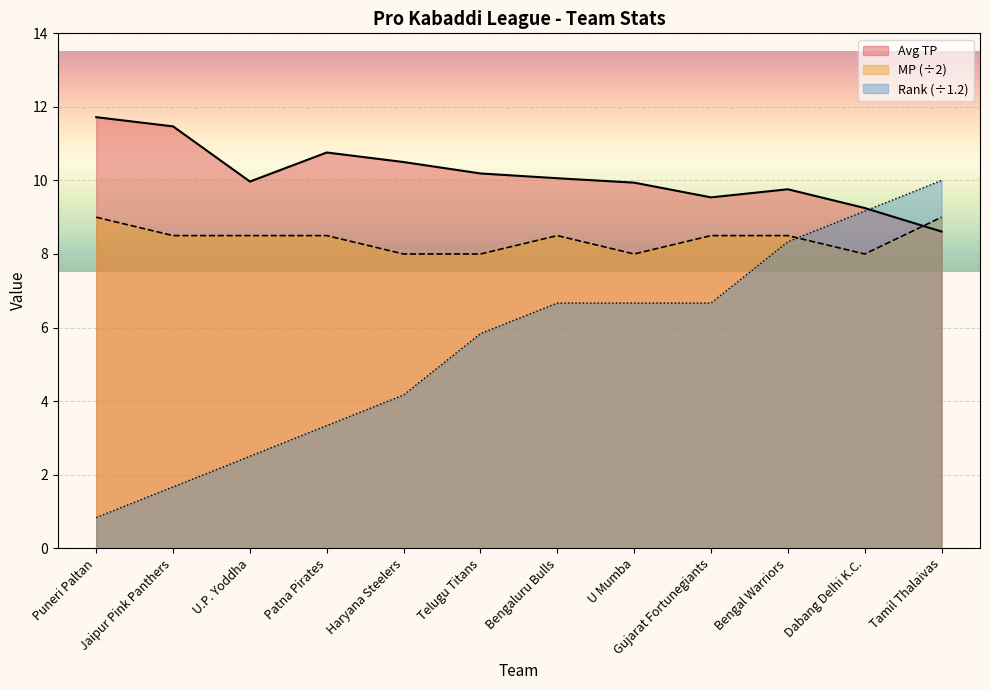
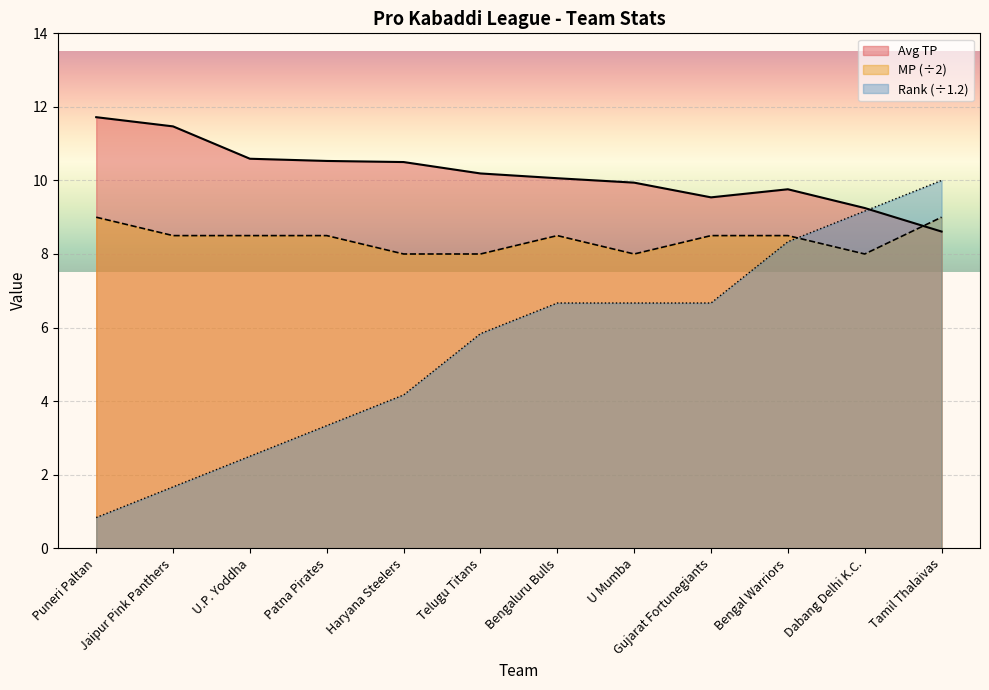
  {
    "Avg TP": {
      "Puneri Paltan": 11.7,
      "Jaipur Pink Panthers": 11.5,
-     "U.P. Yoddha": 10.0,
-     "Patna Pirates": 10.8,
+     "U.P. Yoddha": 10.6,
+     "Patna Pirates": 10.5,
      "Haryana Steelers": 10.5,
      "Telugu Titans": 10.2,
      "Bengaluru Bulls": 10.1,
      "U Mumba": 9.9,
      "Gujarat Fortunegiants": 9.5,
      "Bengal Warriors": 9.8,
      "Dabang Delhi K.C.": 9.3,
      "Tamil Thalaivas": 8.6
    },
    "MP (÷2)": {
      "Puneri Paltan": 9.0,
      "Jaipur Pink Panthers": 8.5,
      "U.P. Yoddha": 8.5,
      "Patna Pirates": 8.5,
      "Haryana Steelers": 8.0,
      "Telugu Titans": 8.0,
      "Bengaluru Bulls": 8.5,
      "U Mumba": 8.0,
      "Gujarat Fortunegiants": 8.5,
      "Bengal Warriors": 8.5,
      "Dabang Delhi K.C.": 8.0,
      "Tamil Thalaivas": 9.0
    },
    "Rank (÷1.2)": {
      "Puneri Paltan": 0.8,
      "Jaipur Pink Panthers": 1.7,
      "U.P. Yoddha": 2.5,
      "Patna Pirates": 3.3,
      "Haryana Steelers": 4.2,
      "Telugu Titans": 5.8,
      "Bengaluru Bulls": 6.7,
      "U Mumba": 6.7,
      "Gujarat Fortunegiants": 6.7,
      "Bengal Warriors": 8.3,
      "Dabang Delhi K.C.": 9.2,
      "Tamil Thalaivas": 10.0
    }
  }
